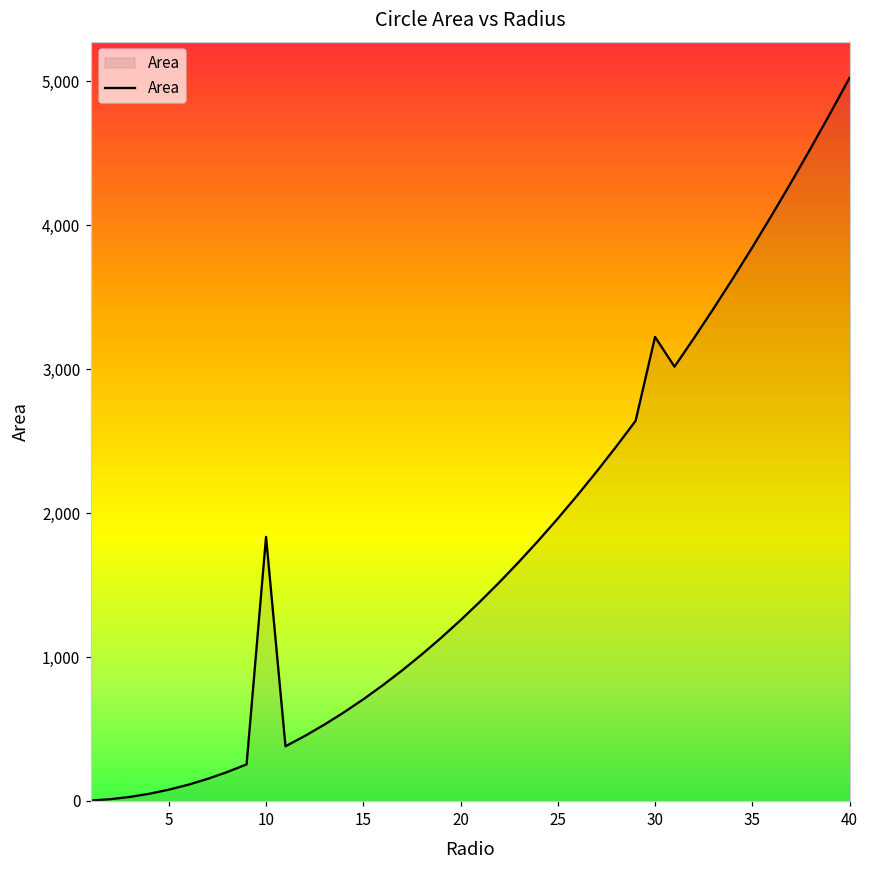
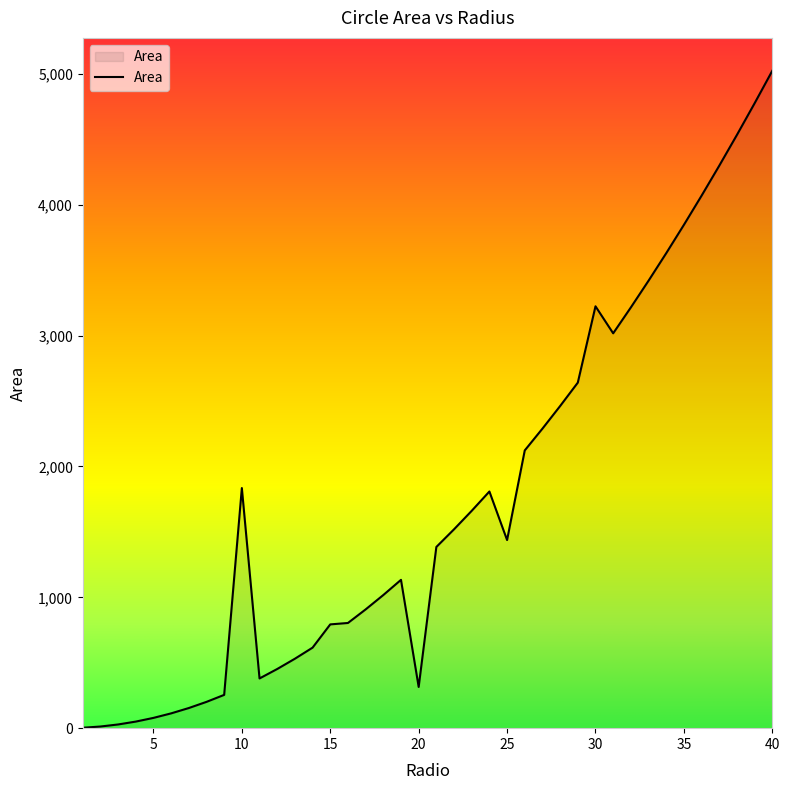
  {
    "5": "80",
    "10": "1,840",
-   "15": "710",
-   "20": "1,260",
-   "25": "1,960",
+   "15": "790",
+   "20": "320",
+   "25": "1,440",
    "30": "3,220",
    "35": "3,850",
    "40": "5,020"
  }
